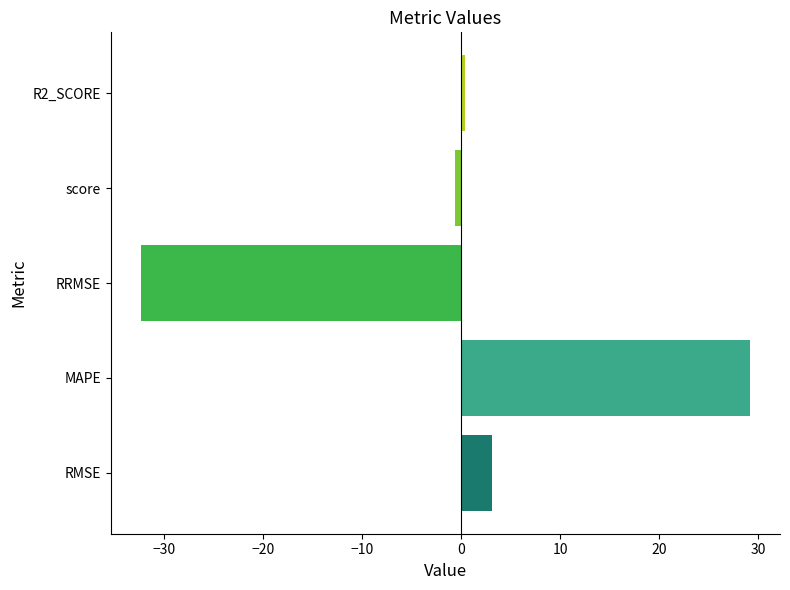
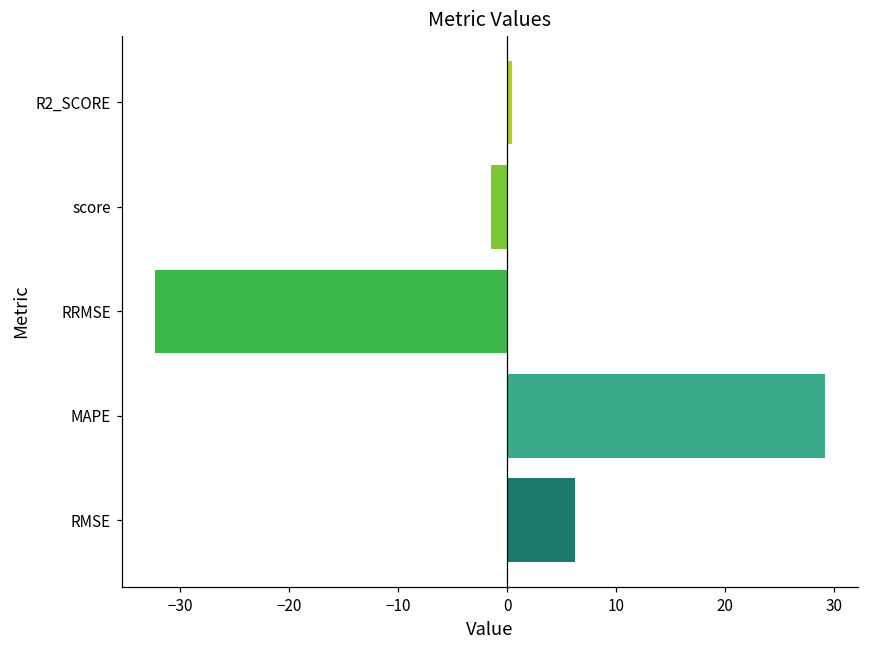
  {
    "R2_SCORE": 0,
-   "score": -0.6,
+   "score": -1.5,
    "RRMSE": -32,
    "MAPE": 29,
-   "RMSE": 3
+   "RMSE": 6
  }
